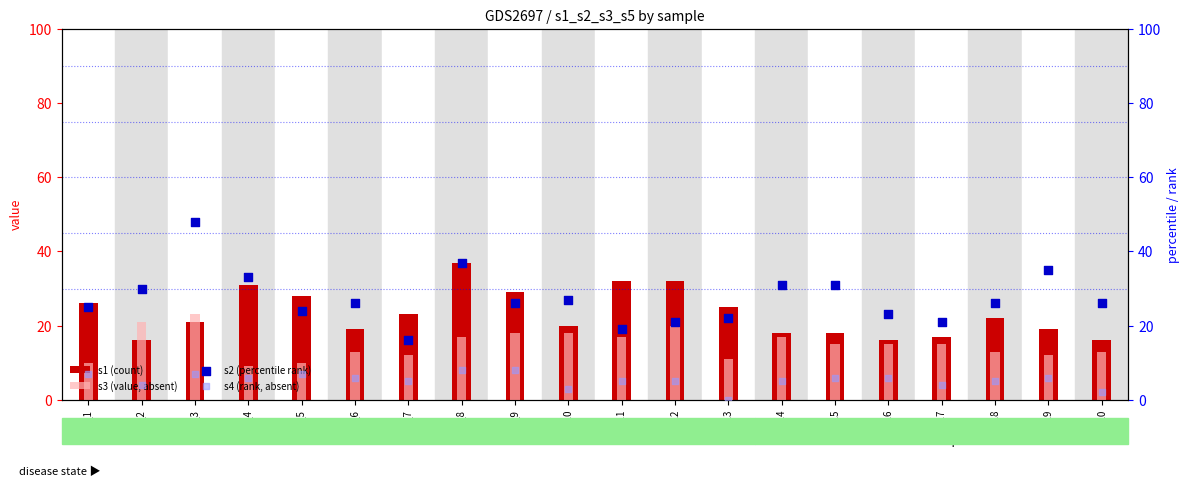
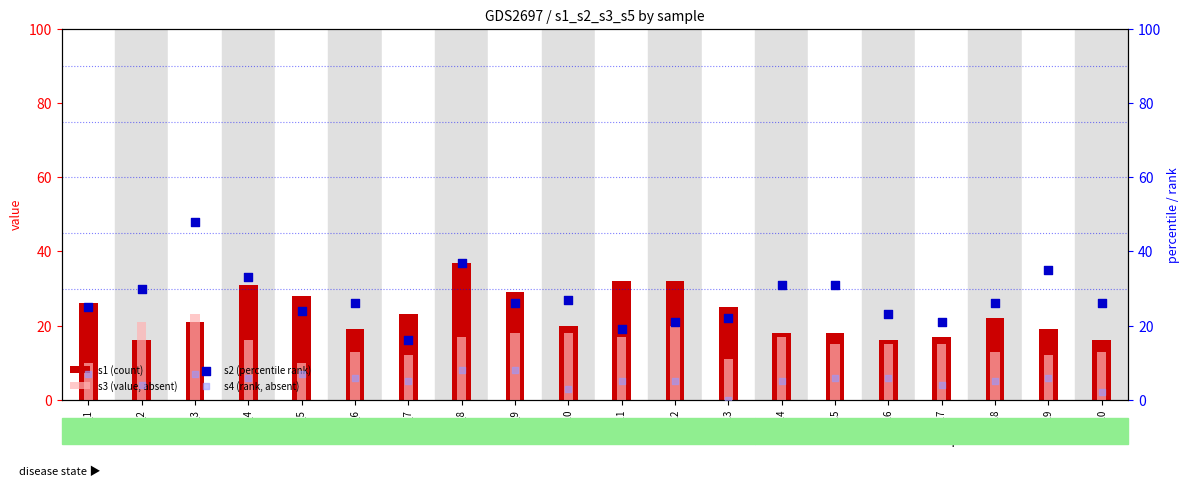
  {
    "s1 (count)": {
      "fp_1": 26,
      "fp_4": 31,
      "fp_5": 28,
      "fp_6": 19,
      "fp_7": 23,
      "fp_8": 37,
      "fp_9": 29,
      "fp_10": 20,
      "fp_11": 32,
      "fp_12": 32,
      "fp_13": 25,
      "fp_14": 18,
      "fp_15": 18,
      "fp_16": 16,
      "fp_17": 17,
      "fp_18": 22,
      "fp_19": 19,
      "fp_20": 16
    },
    "s3 (value, absent)": {
      "fp_2": 21,
      "fp_3": 23,
-     "fp_4": 9
+     "fp_4": 16
    }
  }
